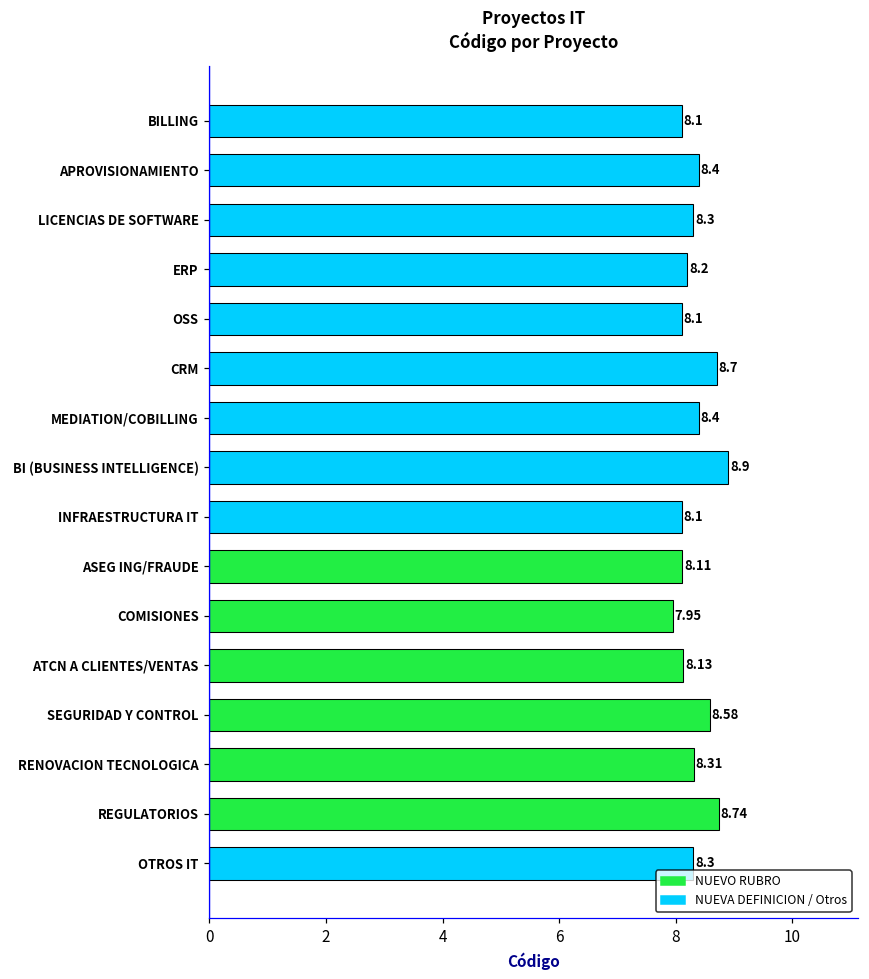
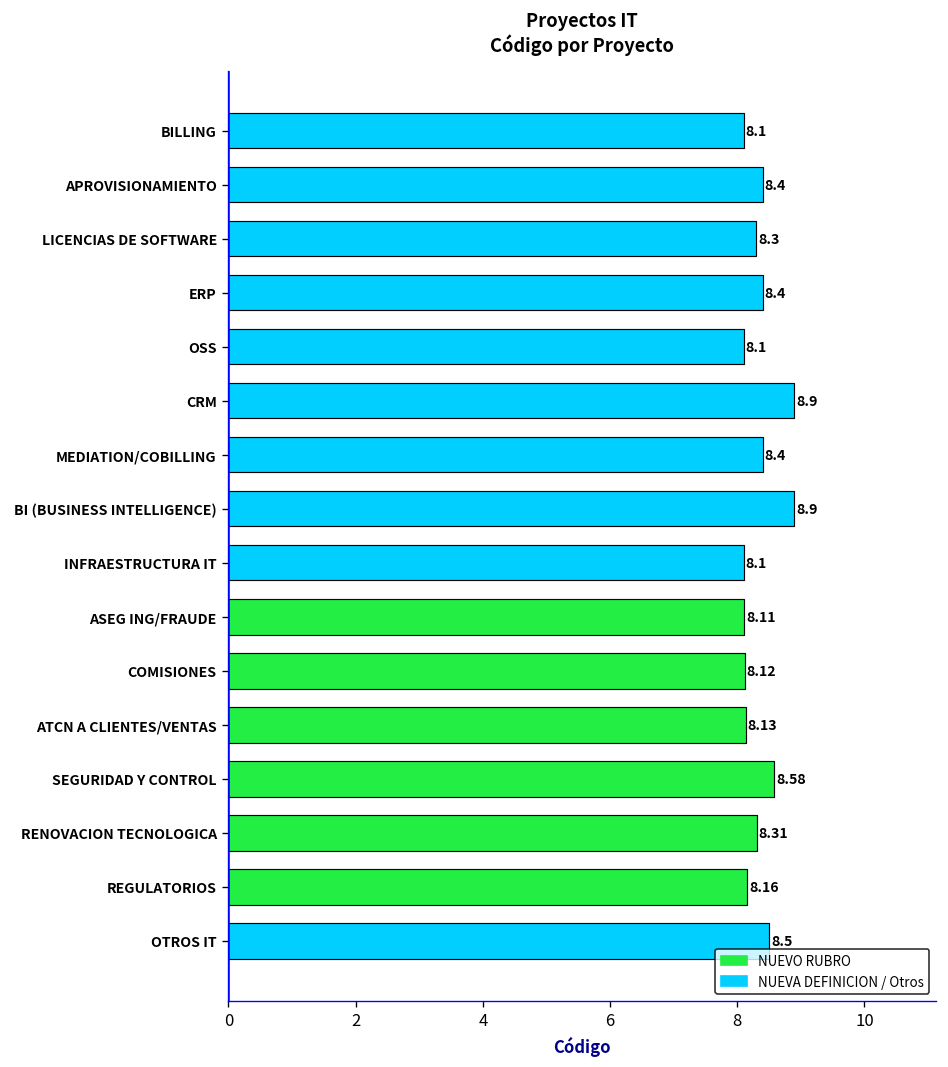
  {
    "BILLING": 8.1,
    "APROVISIONAMIENTO": 8.4,
    "LICENCIAS DE SOFTWARE": 8.3,
-   "ERP": 8.2,
+   "ERP": 8.4,
    "OSS": 8.1,
-   "CRM": 8.7,
+   "CRM": 8.9,
    "MEDIATION/COBILLING": 8.4,
    "BI (BUSINESS INTELLIGENCE)": 8.9,
    "INFRAESTRUCTURA IT": 8.1,
    "ASEG ING/FRAUDE": 8.11,
-   "COMISIONES": 7.95,
+   "COMISIONES": 8.12,
    "ATCN A CLIENTES/VENTAS": 8.13,
    "SEGURIDAD Y CONTROL": 8.58,
    "RENOVACION TECNOLOGICA": 8.31,
-   "REGULATORIOS": 8.74,
-   "OTROS IT": 8.3
+   "REGULATORIOS": 8.16,
+   "OTROS IT": 8.5
  }
